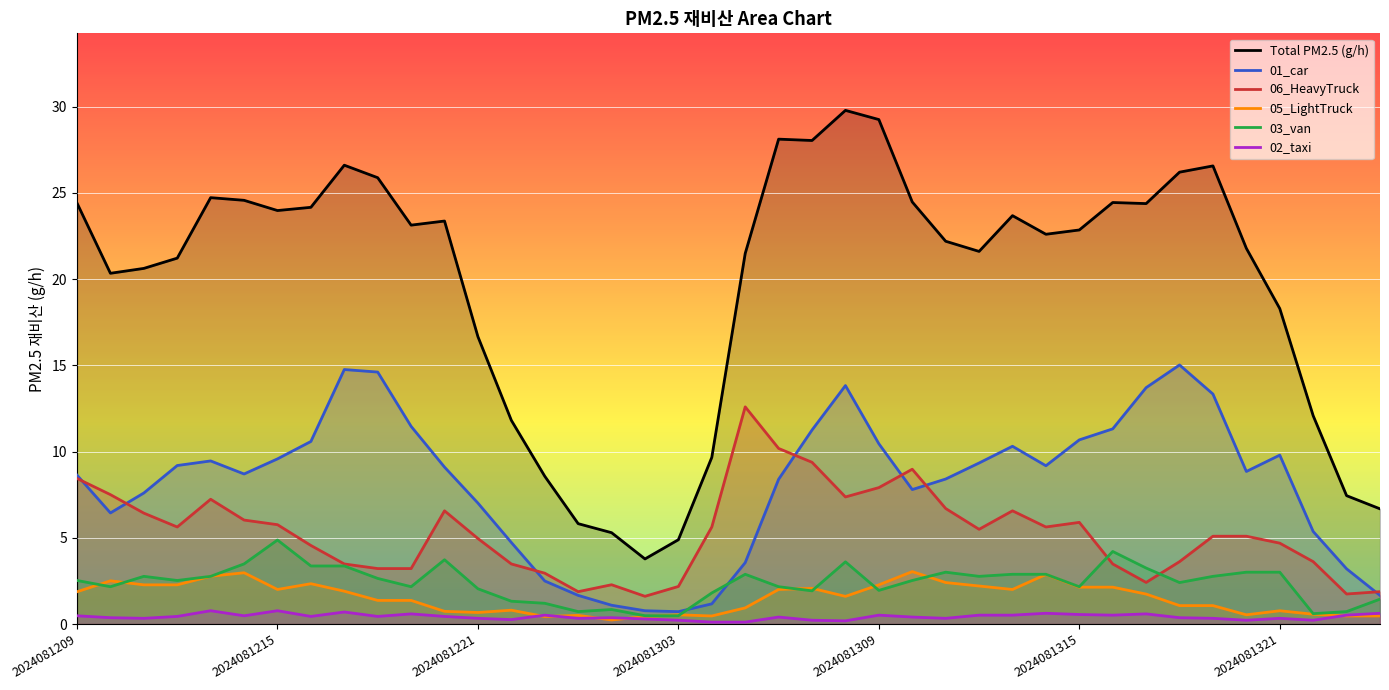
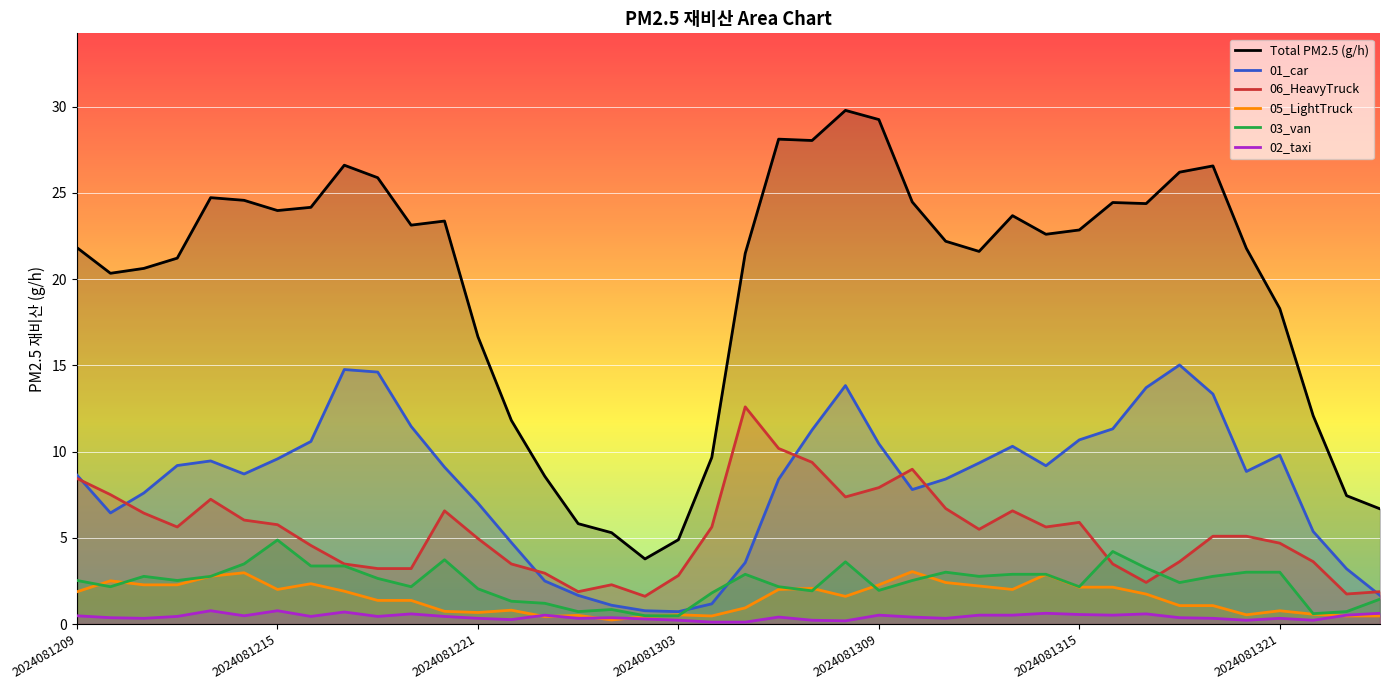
  {
    "Total PM2.5 (g/h)": {
-     "2024081209": 24.4,
+     "2024081209": 21.8,
      "2024081215": 24.0,
      "2024081221": 16.7,
      "2024081303": 4.9,
      "2024081309": 29.2,
      "2024081315": 22.8,
      "2024081321": 18.3
    },
    "01_car": {
      "2024081209": 8.6,
      "2024081215": 9.6,
      "2024081221": 7.0,
      "2024081303": 0.7,
      "2024081309": 10.5,
      "2024081315": 10.7,
      "2024081321": 9.8
    },
    "06_HeavyTruck": {
      "2024081209": 8.4,
      "2024081215": 5.8,
      "2024081221": 5.0,
-     "2024081303": 2.2,
+     "2024081303": 2.8,
      "2024081309": 7.9,
      "2024081315": 5.9,
      "2024081321": 4.7
    },
    "05_LightTruck": {
      "2024081209": 1.9,
      "2024081215": 2.0,
      "2024081221": 0.7,
      "2024081309": 2.3,
      "2024081321": 0.8
    },
    "03_van": {
      "2024081209": 2.5,
      "2024081215": 4.9,
      "2024081221": 2.0,
      "2024081309": 2.0,
      "2024081321": 3.0
    },
    "02_taxi": {
      "2024081209": 0.5,
      "2024081215": 0.8,
      "2024081221": 0.3,
      "2024081303": 0.2,
      "2024081309": 0.5,
      "2024081315": 0.6,
      "2024081321": 0.3
    }
  }
